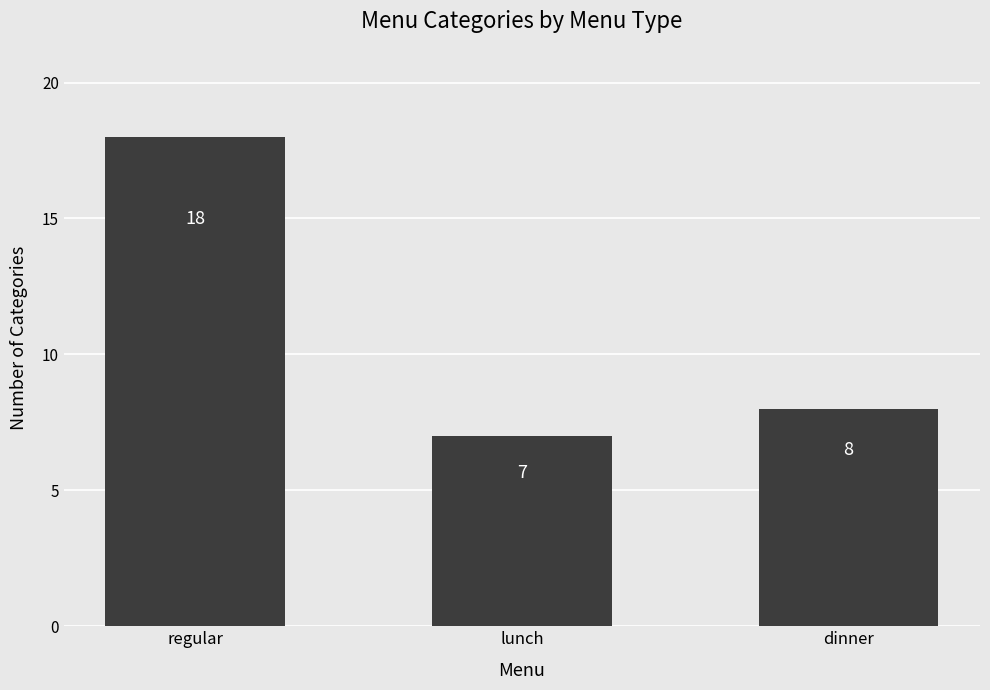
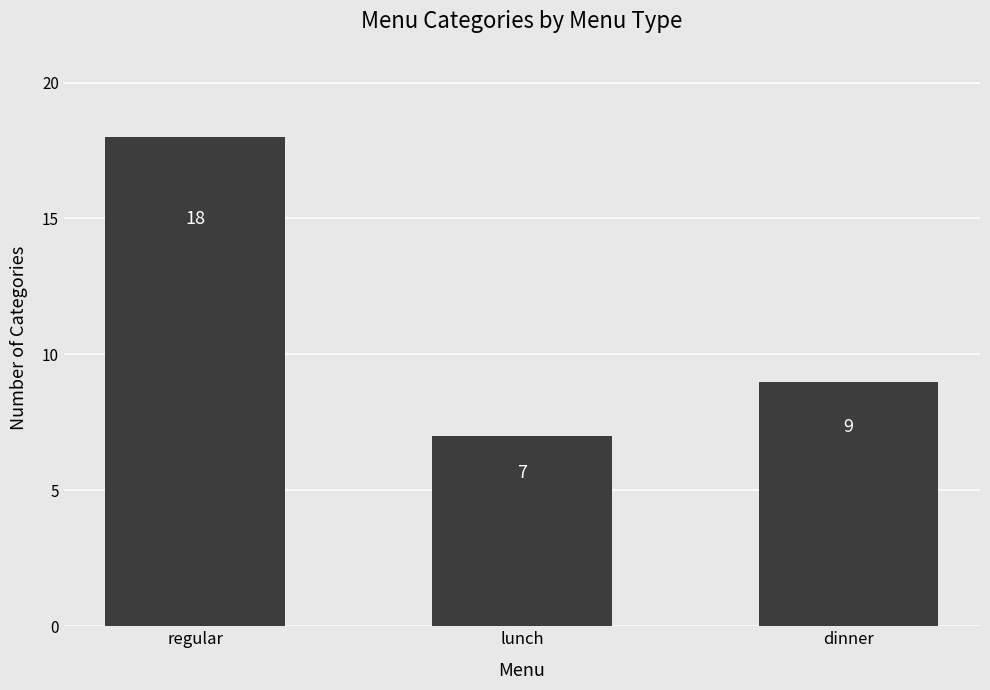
  {
    "regular": 18,
    "lunch": 7,
-   "dinner": 8
+   "dinner": 9
  }
